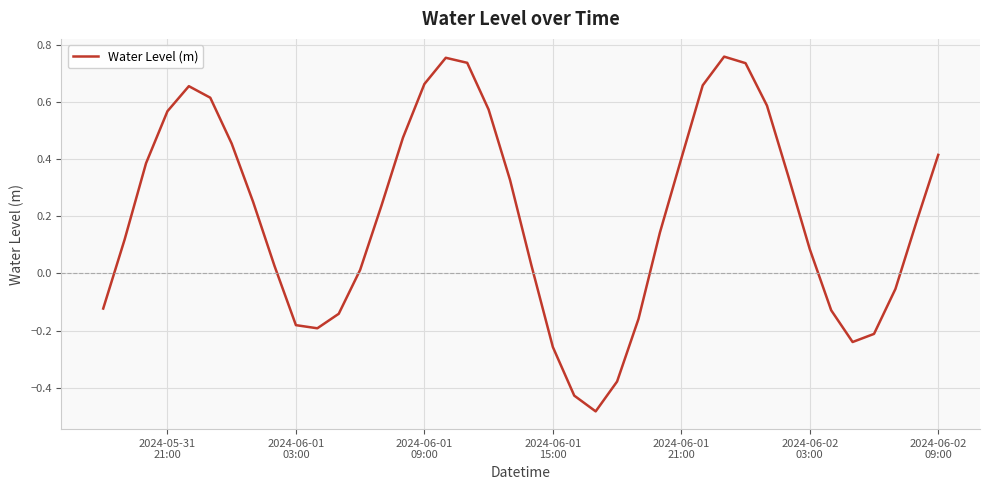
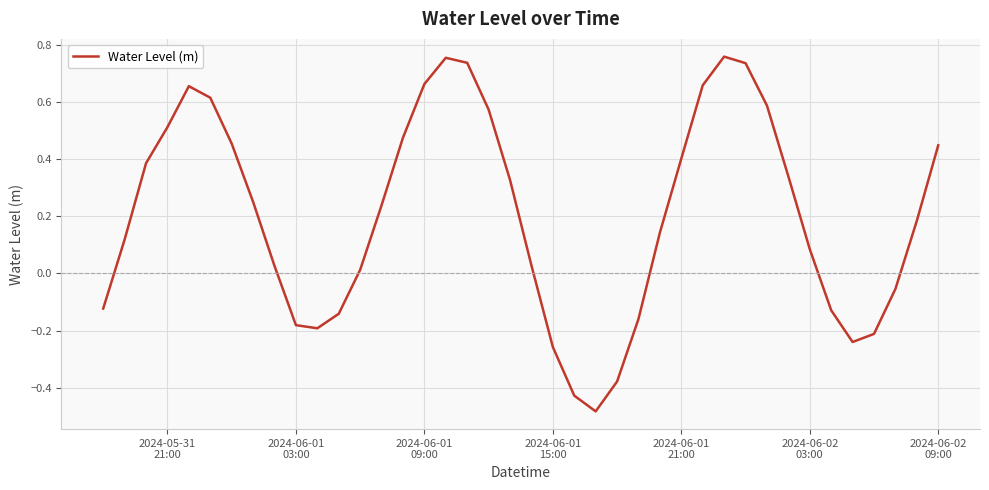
  {
-   "2024-05-31 21:00": 0.57,
+   "2024-05-31 21:00": 0.51,
    "2024-06-01 03:00": -0.18,
    "2024-06-01 09:00": 0.66,
    "2024-06-01 15:00": -0.26,
    "2024-06-01 21:00": 0.40,
    "2024-06-02 03:00": 0.09,
-   "2024-06-02 09:00": 0.42
+   "2024-06-02 09:00": 0.45
  }
